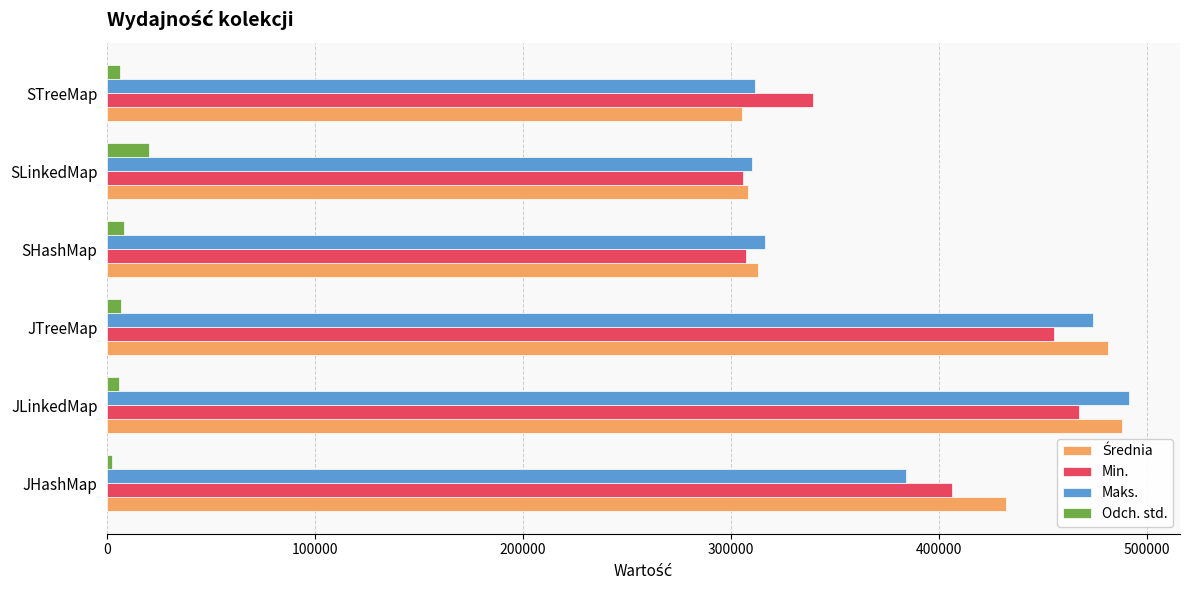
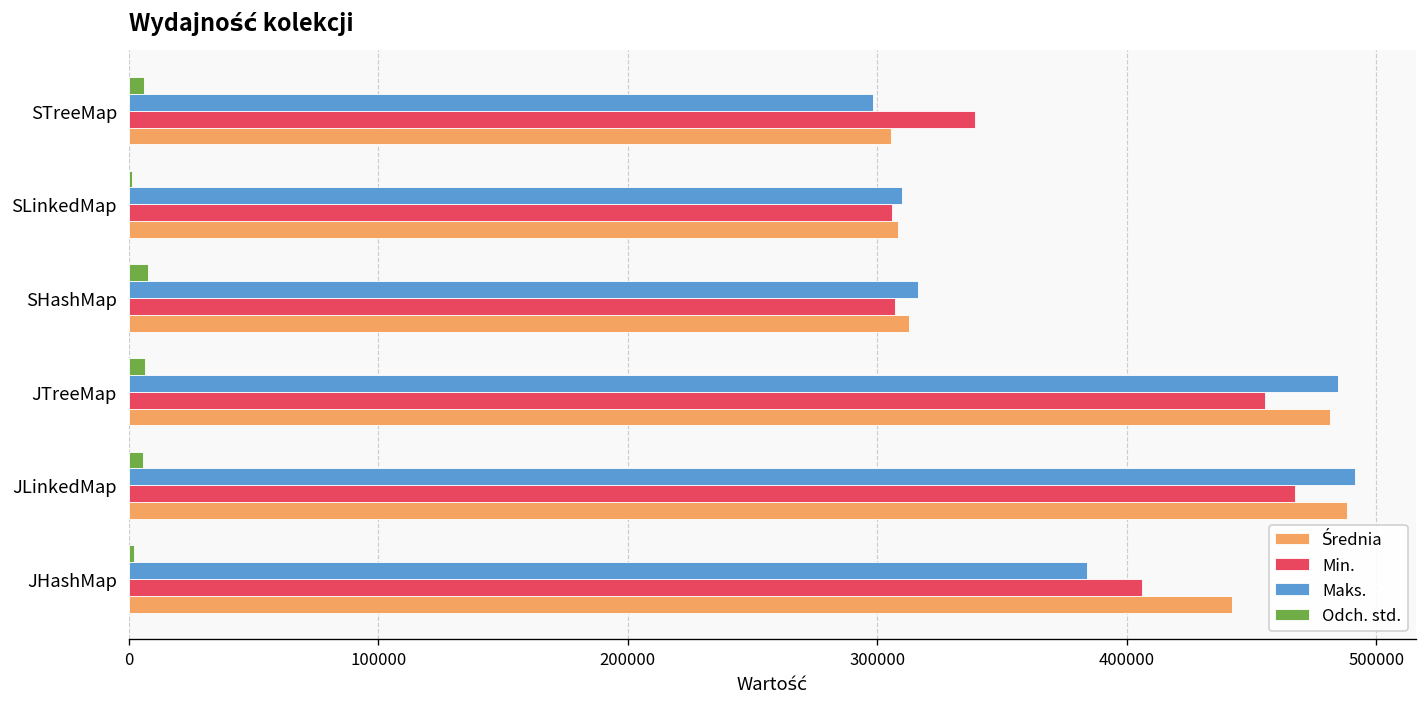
  {
    "Średnia": {
      "STreeMap": 305000,
      "SLinkedMap": 308000,
      "SHashMap": 313000,
      "JTreeMap": 481000,
      "JLinkedMap": 488000,
-     "JHashMap": 432000
+     "JHashMap": 442000
    },
    "Min.": {
      "STreeMap": 339000,
      "SLinkedMap": 306000,
      "SHashMap": 307000,
      "JTreeMap": 455000,
      "JLinkedMap": 468000,
      "JHashMap": 406000
    },
    "Maks.": {
-     "STreeMap": 312000,
+     "STreeMap": 298000,
      "SLinkedMap": 310000,
      "SHashMap": 316000,
-     "JTreeMap": 474000,
+     "JTreeMap": 485000,
      "JLinkedMap": 491000,
      "JHashMap": 384000
    },
    "Odch. std.": {
      "STreeMap": 6000,
-     "SLinkedMap": 20000,
+     "SLinkedMap": 1000,
      "SHashMap": 8000,
      "JTreeMap": 7000,
      "JLinkedMap": 6000,
      "JHashMap": 2000
    }
  }
